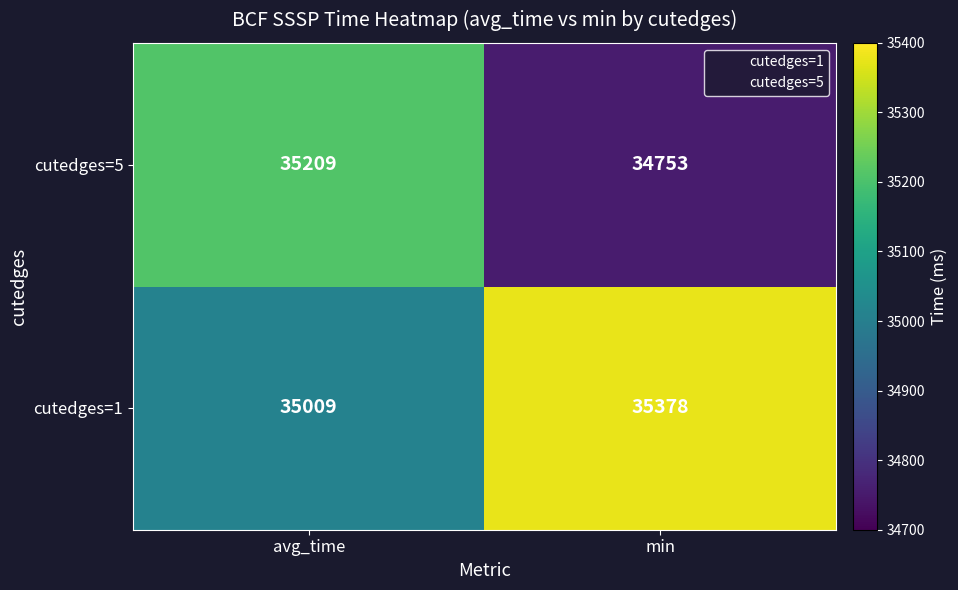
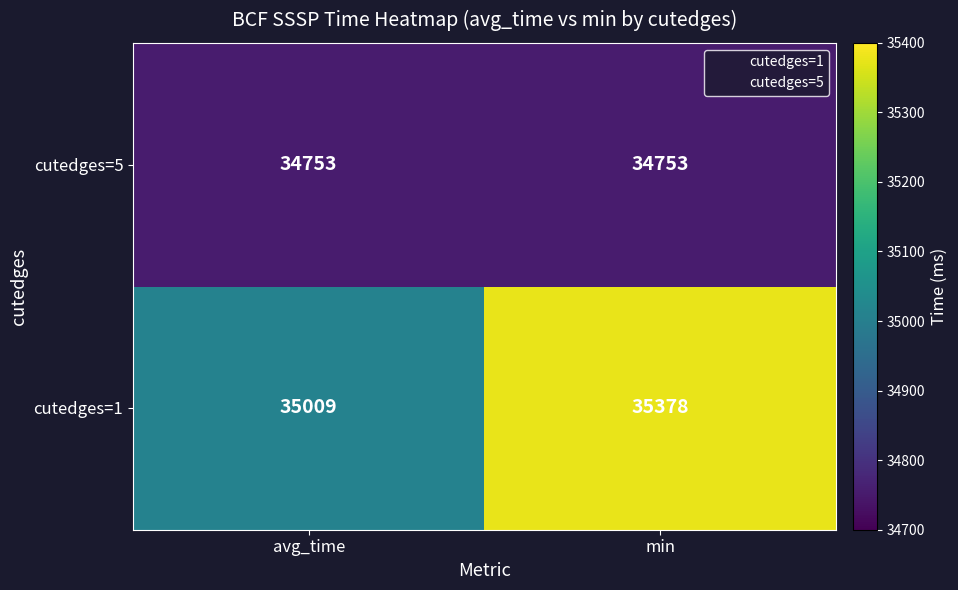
  {
    "cutedges=5": {
-     "avg_time": 35209,
+     "avg_time": 34753,
      "min": 34753
    },
    "cutedges=1": {
      "avg_time": 35009,
      "min": 35378
    }
  }
